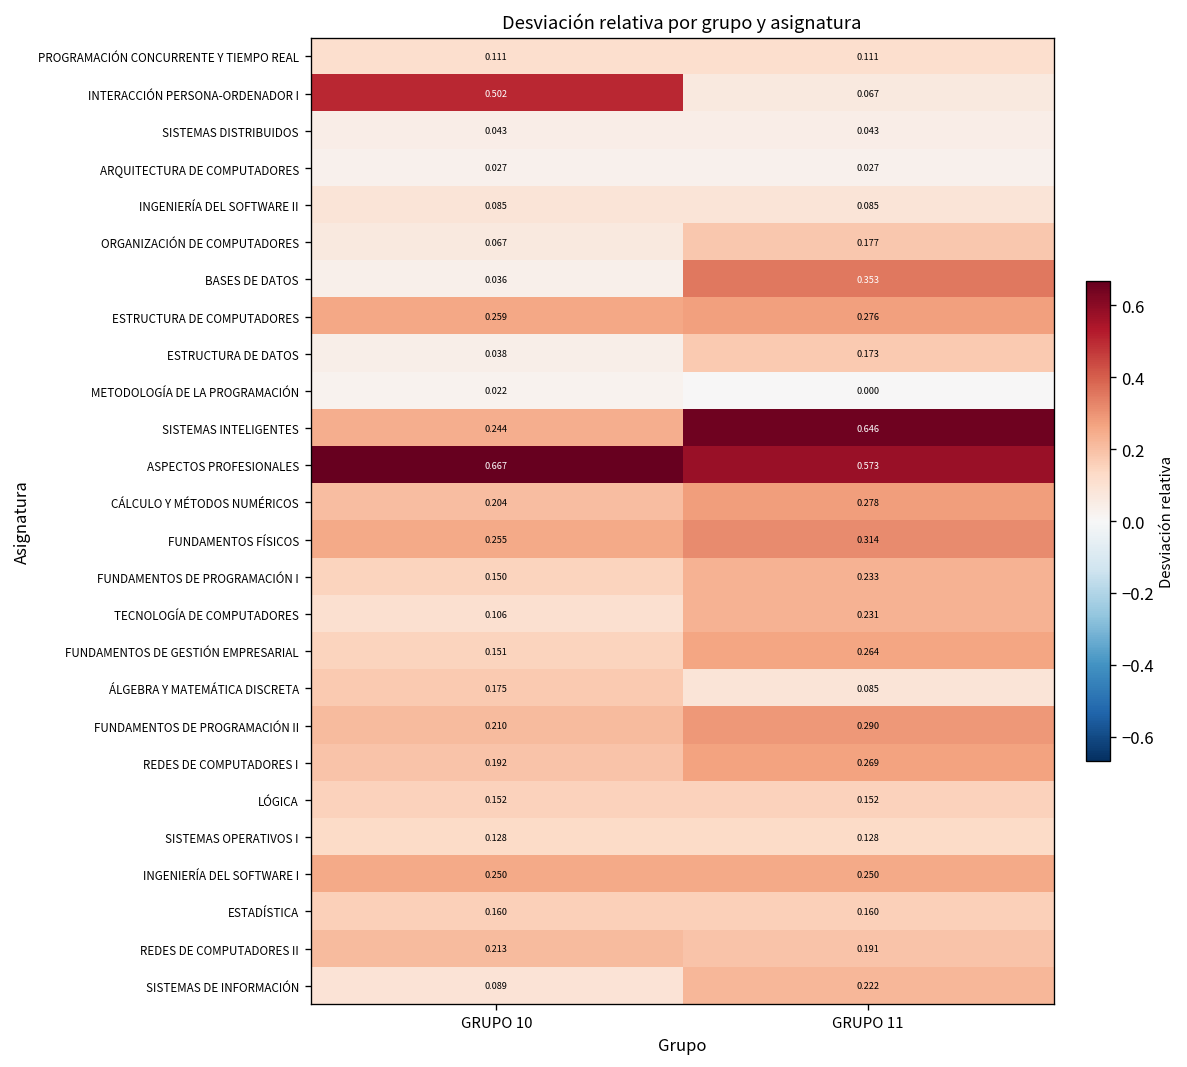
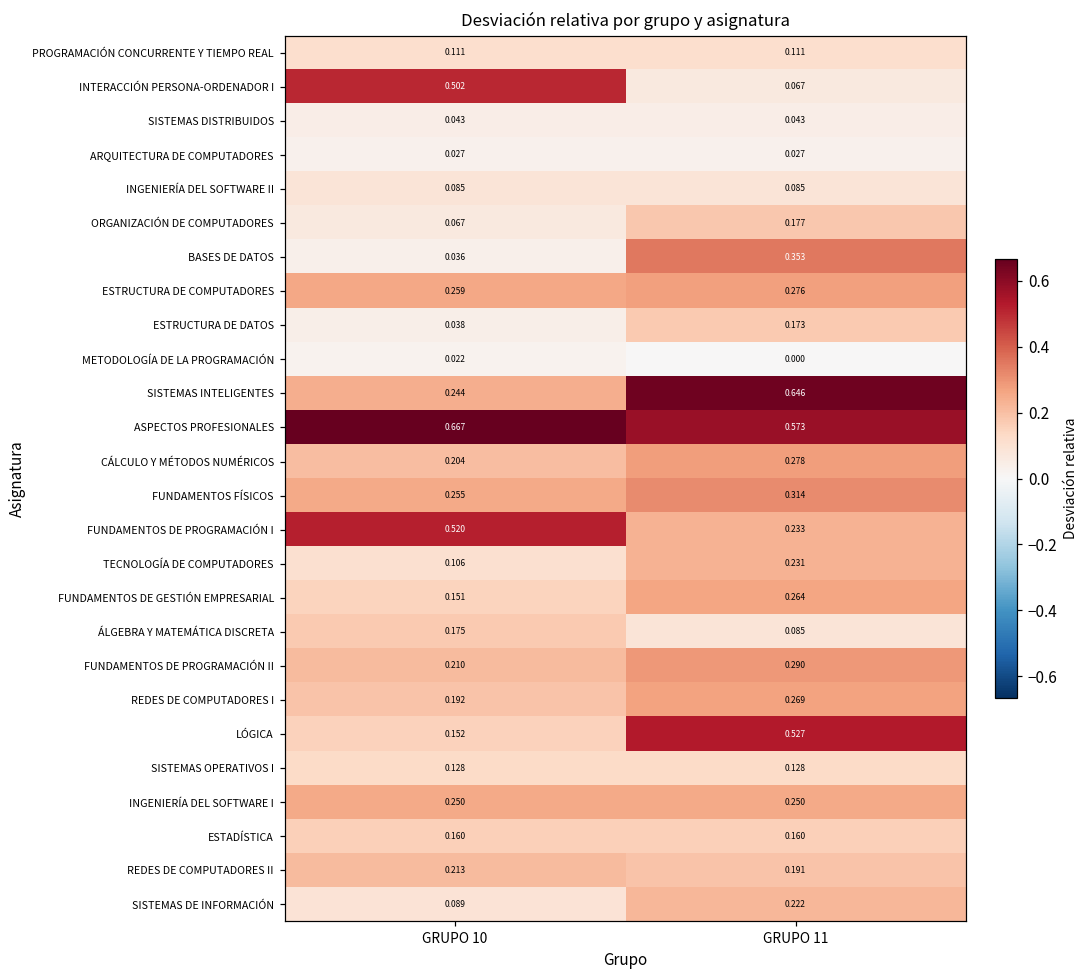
  {
    "PROGRAMACIÓN CONCURRENTE Y TIEMPO REAL": {
      "GRUPO 10": 0.111,
      "GRUPO 11": 0.111
    },
    "INTERACCIÓN PERSONA-ORDENADOR I": {
      "GRUPO 10": 0.502,
      "GRUPO 11": 0.067
    },
    "SISTEMAS DISTRIBUIDOS": {
      "GRUPO 10": 0.043,
      "GRUPO 11": 0.043
    },
    "ARQUITECTURA DE COMPUTADORES": {
      "GRUPO 10": 0.027,
      "GRUPO 11": 0.027
    },
    "INGENIERÍA DEL SOFTWARE II": {
      "GRUPO 10": 0.085,
      "GRUPO 11": 0.085
    },
    "ORGANIZACIÓN DE COMPUTADORES": {
      "GRUPO 10": 0.067,
      "GRUPO 11": 0.177
    },
    "BASES DE DATOS": {
      "GRUPO 10": 0.036,
      "GRUPO 11": 0.353
    },
    "ESTRUCTURA DE COMPUTADORES": {
      "GRUPO 10": 0.259,
      "GRUPO 11": 0.276
    },
    "ESTRUCTURA DE DATOS": {
      "GRUPO 10": 0.038,
      "GRUPO 11": 0.173
    },
    "METODOLOGÍA DE LA PROGRAMACIÓN": {
      "GRUPO 10": 0.022,
      "GRUPO 11": 0.000
    },
    "SISTEMAS INTELIGENTES": {
      "GRUPO 10": 0.244,
      "GRUPO 11": 0.646
    },
    "ASPECTOS PROFESIONALES": {
      "GRUPO 10": 0.667,
      "GRUPO 11": 0.573
    },
    "CÁLCULO Y MÉTODOS NUMÉRICOS": {
      "GRUPO 10": 0.204,
      "GRUPO 11": 0.278
    },
    "FUNDAMENTOS FÍSICOS": {
      "GRUPO 10": 0.255,
      "GRUPO 11": 0.314
    },
    "FUNDAMENTOS DE PROGRAMACIÓN I": {
-     "GRUPO 10": 0.150,
+     "GRUPO 10": 0.520,
      "GRUPO 11": 0.233
    },
    "TECNOLOGÍA DE COMPUTADORES": {
      "GRUPO 10": 0.106,
      "GRUPO 11": 0.231
    },
    "FUNDAMENTOS DE GESTIÓN EMPRESARIAL": {
      "GRUPO 10": 0.151,
      "GRUPO 11": 0.264
    },
    "ÁLGEBRA Y MATEMÁTICA DISCRETA": {
      "GRUPO 10": 0.175,
      "GRUPO 11": 0.085
    },
    "FUNDAMENTOS DE PROGRAMACIÓN II": {
      "GRUPO 10": 0.210,
      "GRUPO 11": 0.290
    },
    "REDES DE COMPUTADORES I": {
      "GRUPO 10": 0.192,
      "GRUPO 11": 0.269
    },
    "LÓGICA": {
      "GRUPO 10": 0.152,
-     "GRUPO 11": 0.152
+     "GRUPO 11": 0.527
    },
    "SISTEMAS OPERATIVOS I": {
      "GRUPO 10": 0.128,
      "GRUPO 11": 0.128
    },
    "INGENIERÍA DEL SOFTWARE I": {
      "GRUPO 10": 0.250,
      "GRUPO 11": 0.250
    },
    "ESTADÍSTICA": {
      "GRUPO 10": 0.160,
      "GRUPO 11": 0.160
    },
    "REDES DE COMPUTADORES II": {
      "GRUPO 10": 0.213,
      "GRUPO 11": 0.191
    },
    "SISTEMAS DE INFORMACIÓN": {
      "GRUPO 10": 0.089,
      "GRUPO 11": 0.222
    }
  }
